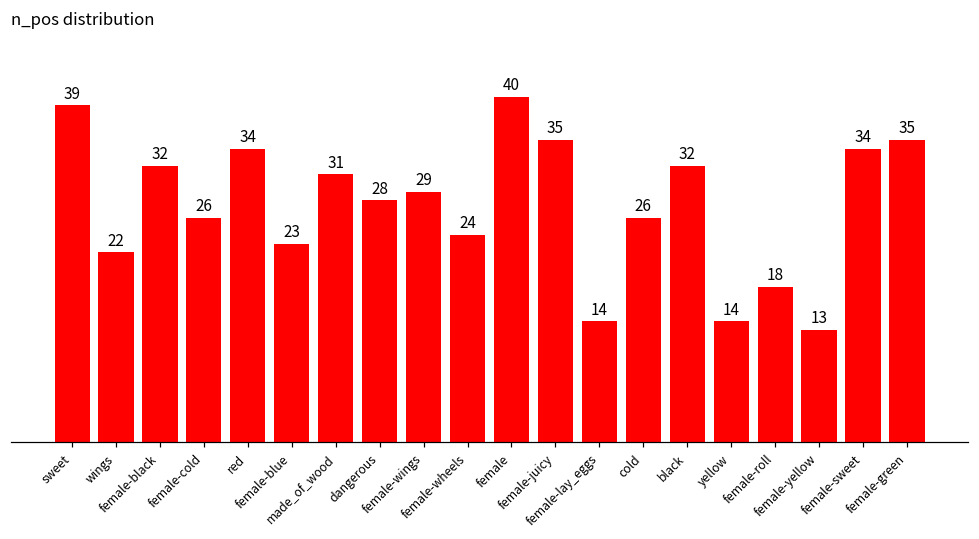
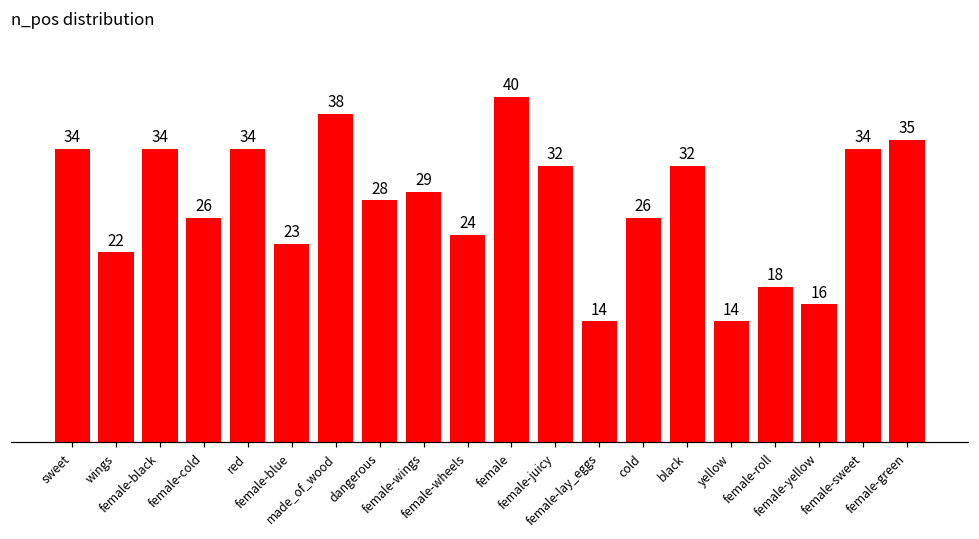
  {
-   "sweet": 39,
+   "sweet": 34,
    "wings": 22,
-   "female-black": 32,
+   "female-black": 34,
    "female-cold": 26,
    "red": 34,
    "female-blue": 23,
-   "made_of_wood": 31,
+   "made_of_wood": 38,
    "dangerous": 28,
    "female-wings": 29,
    "female-wheels": 24,
    "female": 40,
-   "female-juicy": 35,
+   "female-juicy": 32,
    "female-lay_eggs": 14,
    "cold": 26,
    "black": 32,
    "yellow": 14,
    "female-roll": 18,
-   "female-yellow": 13,
+   "female-yellow": 16,
    "female-sweet": 34,
    "female-green": 35
  }
